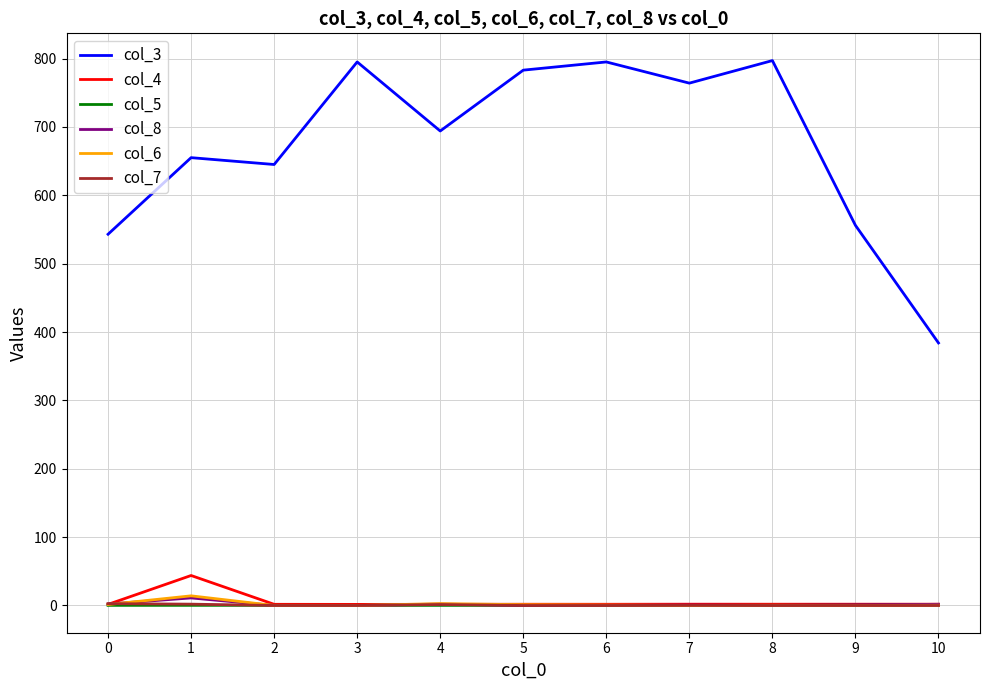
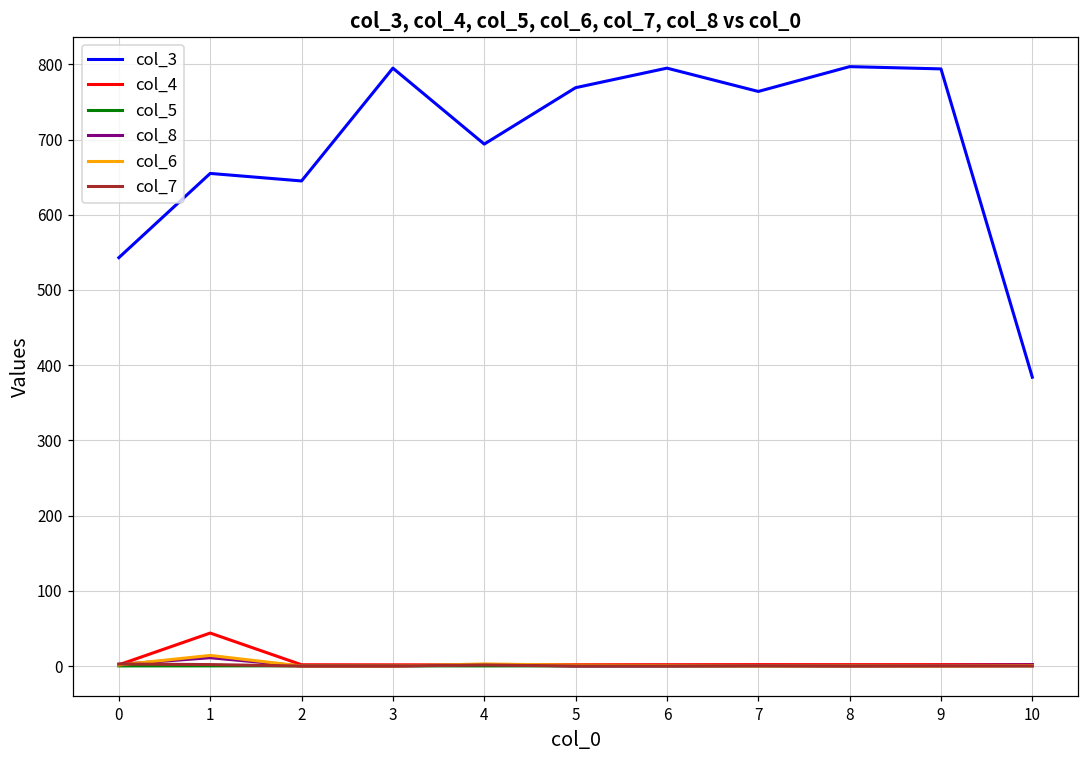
  {
    "col_3": {
      "0": 540,
      "1": 660,
      "2": 650,
      "3": 800,
      "4": 690,
-     "5": 780,
+     "5": 770,
      "6": 800,
      "7": 760,
      "8": 800,
-     "9": 560,
+     "9": 790,
      "10": 380
    },
    "col_4": {
      "1": 40
    }
  }
